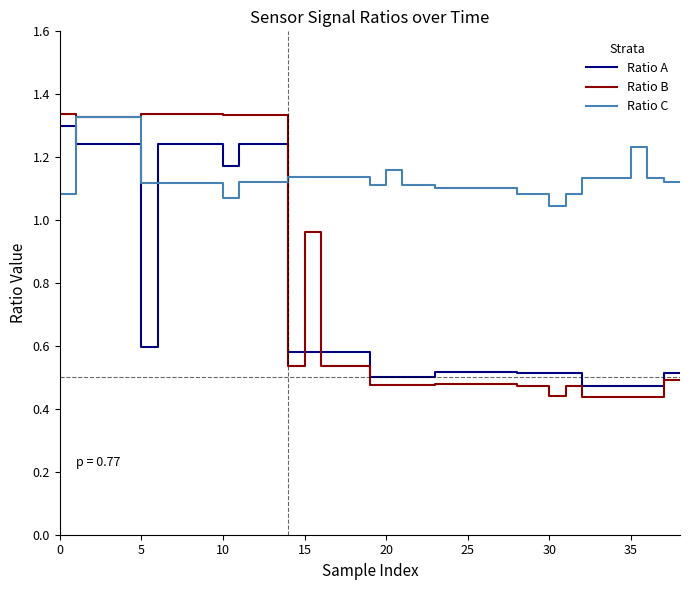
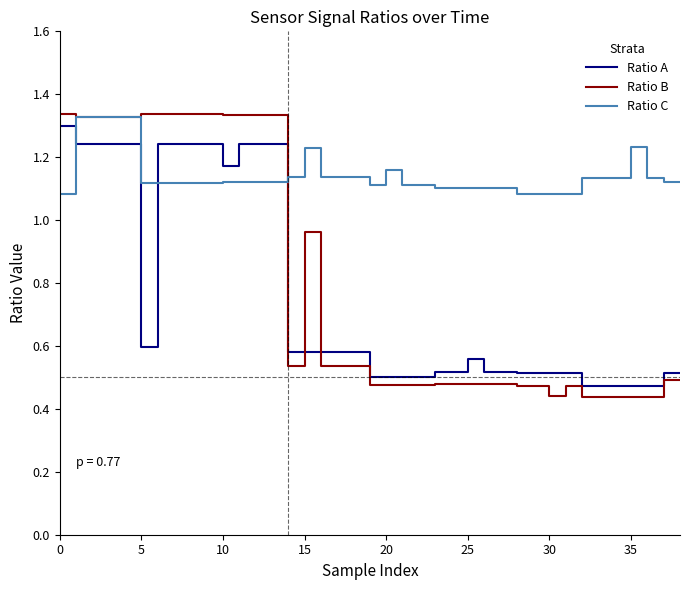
  {
    "Ratio A": {
      "0": 1.30,
      "5": 0.60,
      "10": 1.17,
      "15": 0.58,
      "20": 0.50,
-     "25": 0.52,
+     "25": 0.56,
      "30": 0.52,
      "35": 0.47
    },
    "Ratio B": {
      "0": 1.34,
      "5": 1.34,
      "10": 1.33,
      "15": 0.96,
      "20": 0.48,
      "25": 0.48,
      "30": 0.44,
      "35": 0.44
    },
    "Ratio C": {
      "0": 1.08,
      "5": 1.12,
-     "10": 1.07,
-     "15": 1.14,
+     "10": 1.12,
+     "15": 1.23,
      "20": 1.16,
      "25": 1.10,
-     "30": 1.04,
+     "30": 1.08,
      "35": 1.23
    }
  }
